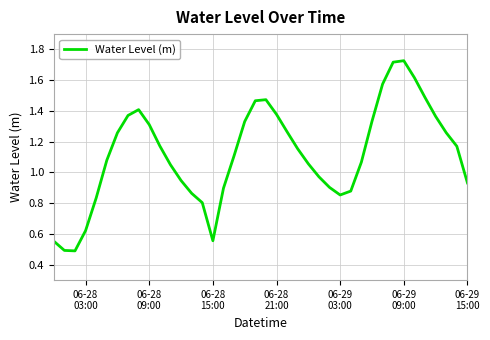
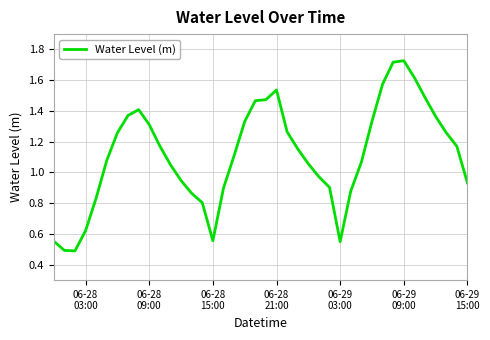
  {
    "06-28 03:00": 0.62,
    "06-28 09:00": 1.31,
    "06-28 15:00": 0.56,
-   "06-28 21:00": 1.38,
-   "06-29 03:00": 0.85,
+   "06-28 21:00": 1.54,
+   "06-29 03:00": 0.55,
    "06-29 09:00": 1.73,
    "06-29 15:00": 0.93
  }
